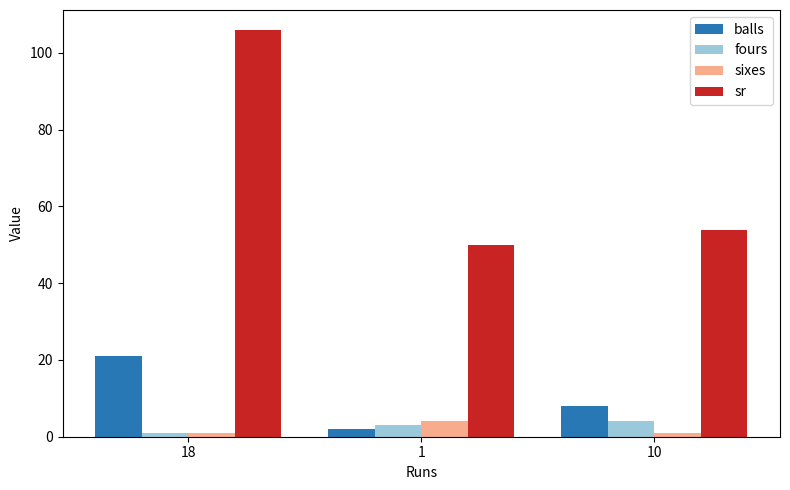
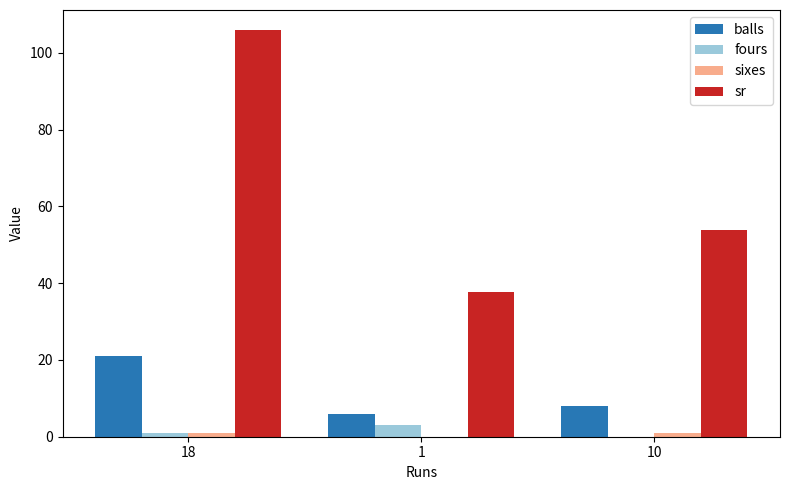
  {
    "balls": {
      "18": 21,
-     "1": 2,
+     "1": 6,
      "10": 8
    },
    "fours": {
      "18": 1,
      "1": 3,
-     "10": 4
+     "10": 0
    },
    "sixes": {
      "18": 1,
-     "1": 4,
+     "1": 0,
      "10": 1
    },
    "sr": {
      "18": 106,
-     "1": 50,
+     "1": 38,
      "10": 54
    }
  }
